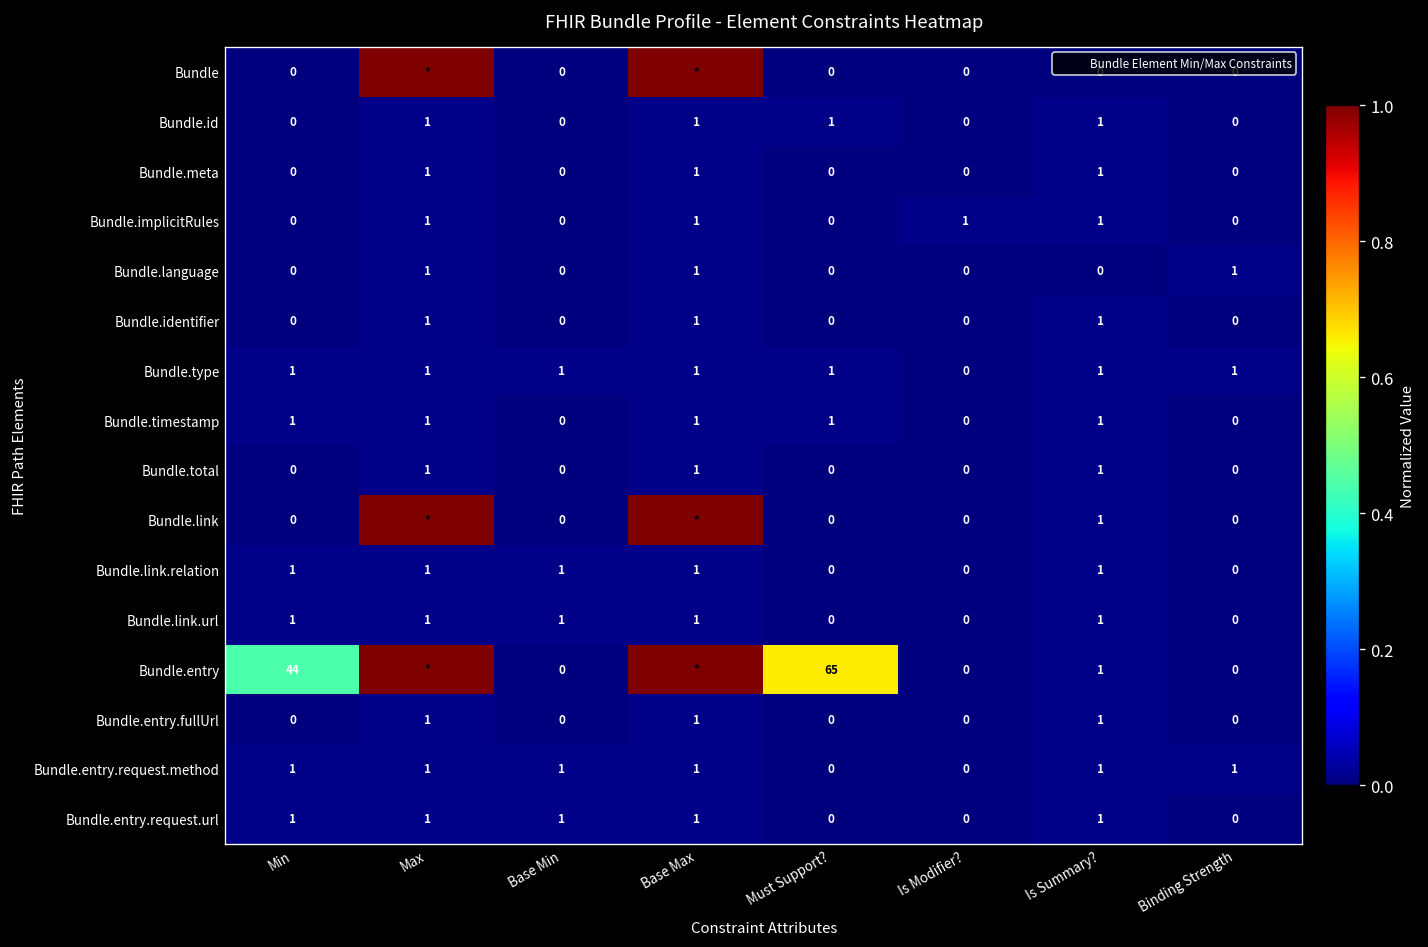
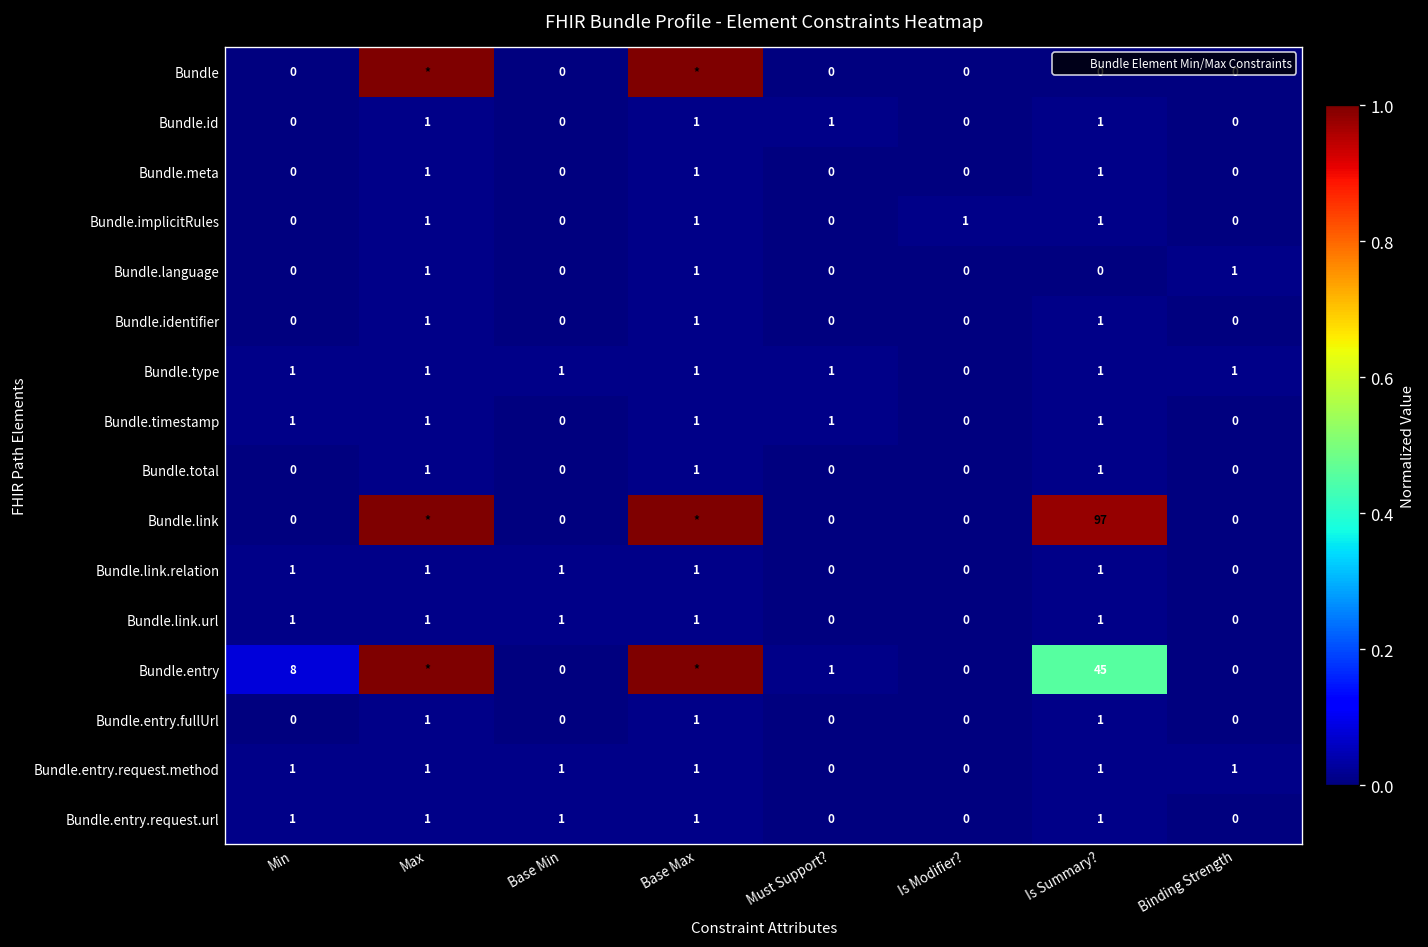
  {
    "Bundle": {
      "Min": 0,
      "Base Min": 0,
      "Must Support?": 0,
      "Is Modifier?": 0
    },
    "Bundle.id": {
      "Min": 0,
      "Max": 1,
      "Base Min": 0,
      "Base Max": 1,
      "Must Support?": 1,
      "Is Modifier?": 0,
      "Is Summary?": 1,
      "Binding Strength": 0
    },
    "Bundle.meta": {
      "Min": 0,
      "Max": 1,
      "Base Min": 0,
      "Base Max": 1,
      "Must Support?": 0,
      "Is Modifier?": 0,
      "Is Summary?": 1,
      "Binding Strength": 0
    },
    "Bundle.implicitRules": {
      "Min": 0,
      "Max": 1,
      "Base Min": 0,
      "Base Max": 1,
      "Must Support?": 0,
      "Is Modifier?": 1,
      "Is Summary?": 1,
      "Binding Strength": 0
    },
    "Bundle.language": {
      "Min": 0,
      "Max": 1,
      "Base Min": 0,
      "Base Max": 1,
      "Must Support?": 0,
      "Is Modifier?": 0,
      "Is Summary?": 0,
      "Binding Strength": 1
    },
    "Bundle.identifier": {
      "Min": 0,
      "Max": 1,
      "Base Min": 0,
      "Base Max": 1,
      "Must Support?": 0,
      "Is Modifier?": 0,
      "Is Summary?": 1,
      "Binding Strength": 0
    },
    "Bundle.type": {
      "Min": 1,
      "Max": 1,
      "Base Min": 1,
      "Base Max": 1,
      "Must Support?": 1,
      "Is Modifier?": 0,
      "Is Summary?": 1,
      "Binding Strength": 1
    },
    "Bundle.timestamp": {
      "Min": 1,
      "Max": 1,
      "Base Min": 0,
      "Base Max": 1,
      "Must Support?": 1,
      "Is Modifier?": 0,
      "Is Summary?": 1,
      "Binding Strength": 0
    },
    "Bundle.total": {
      "Min": 0,
      "Max": 1,
      "Base Min": 0,
      "Base Max": 1,
      "Must Support?": 0,
      "Is Modifier?": 0,
      "Is Summary?": 1,
      "Binding Strength": 0
    },
    "Bundle.link": {
      "Min": 0,
      "Base Min": 0,
      "Must Support?": 0,
      "Is Modifier?": 0,
-     "Is Summary?": 1,
+     "Is Summary?": 97,
      "Binding Strength": 0
    },
    "Bundle.link.relation": {
      "Min": 1,
      "Max": 1,
      "Base Min": 1,
      "Base Max": 1,
      "Must Support?": 0,
      "Is Modifier?": 0,
      "Is Summary?": 1,
      "Binding Strength": 0
    },
    "Bundle.link.url": {
      "Min": 1,
      "Max": 1,
      "Base Min": 1,
      "Base Max": 1,
      "Must Support?": 0,
      "Is Modifier?": 0,
      "Is Summary?": 1,
      "Binding Strength": 0
    },
    "Bundle.entry": {
-     "Min": 44,
+     "Min": 8,
      "Base Min": 0,
-     "Must Support?": 65,
+     "Must Support?": 1,
      "Is Modifier?": 0,
-     "Is Summary?": 1,
+     "Is Summary?": 45,
      "Binding Strength": 0
    },
    "Bundle.entry.fullUrl": {
      "Min": 0,
      "Max": 1,
      "Base Min": 0,
      "Base Max": 1,
      "Must Support?": 0,
      "Is Modifier?": 0,
      "Is Summary?": 1,
      "Binding Strength": 0
    },
    "Bundle.entry.request.method": {
      "Min": 1,
      "Max": 1,
      "Base Min": 1,
      "Base Max": 1,
      "Must Support?": 0,
      "Is Modifier?": 0,
      "Is Summary?": 1,
      "Binding Strength": 1
    },
    "Bundle.entry.request.url": {
      "Min": 1,
      "Max": 1,
      "Base Min": 1,
      "Base Max": 1,
      "Must Support?": 0,
      "Is Modifier?": 0,
      "Is Summary?": 1,
      "Binding Strength": 0
    }
  }
